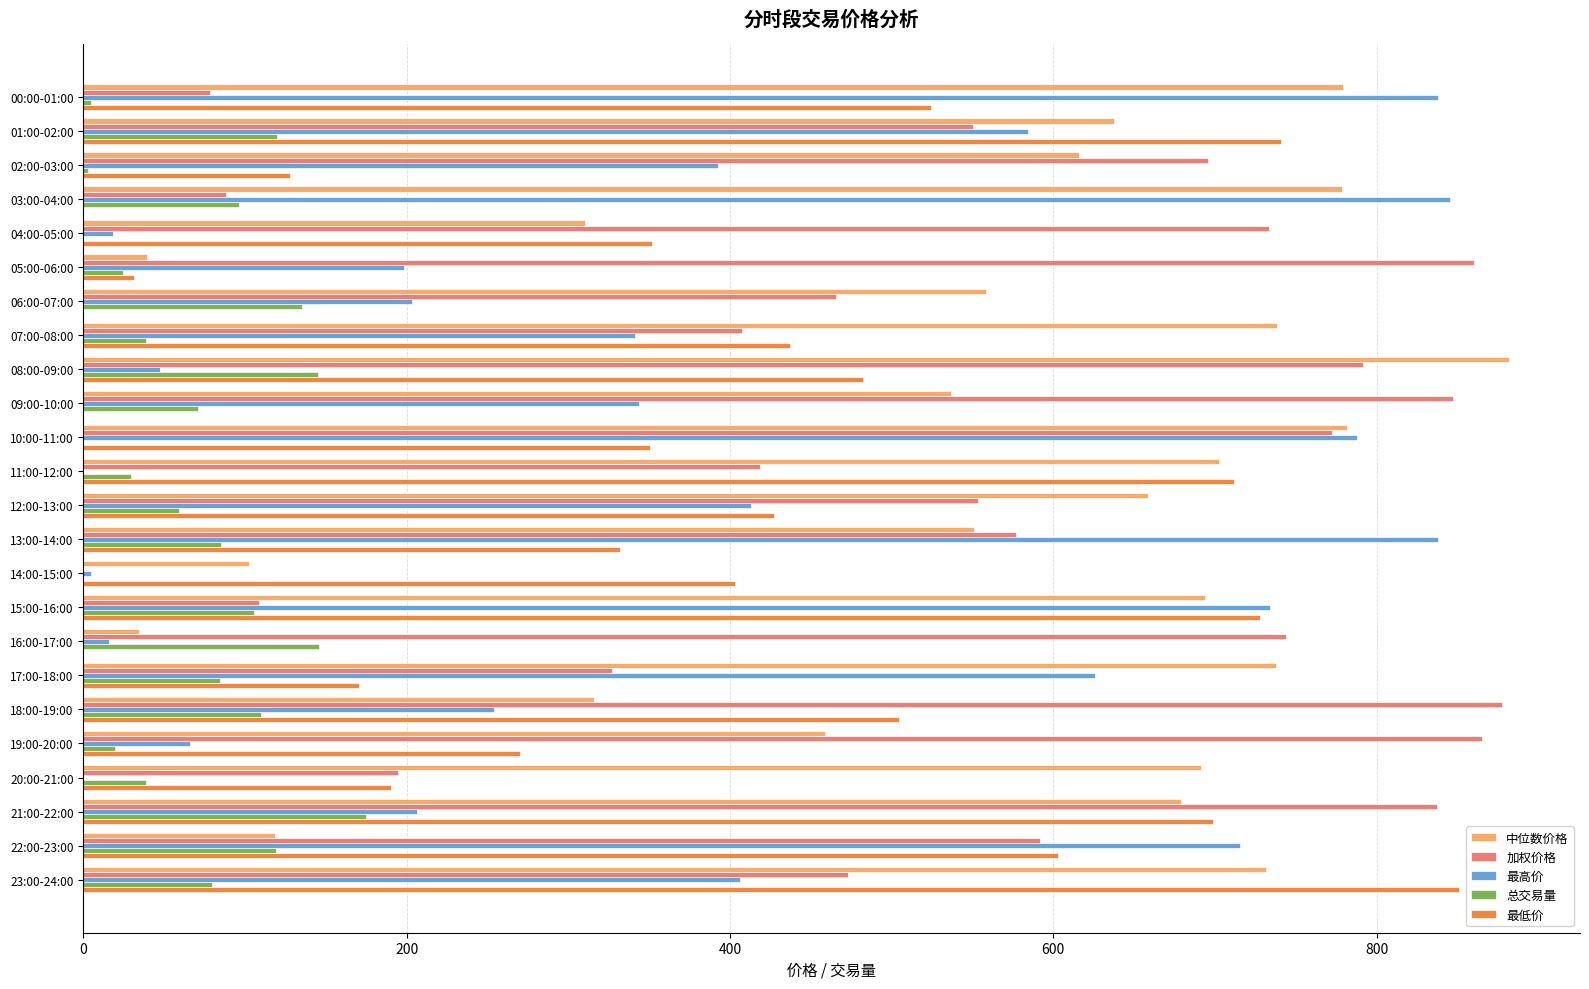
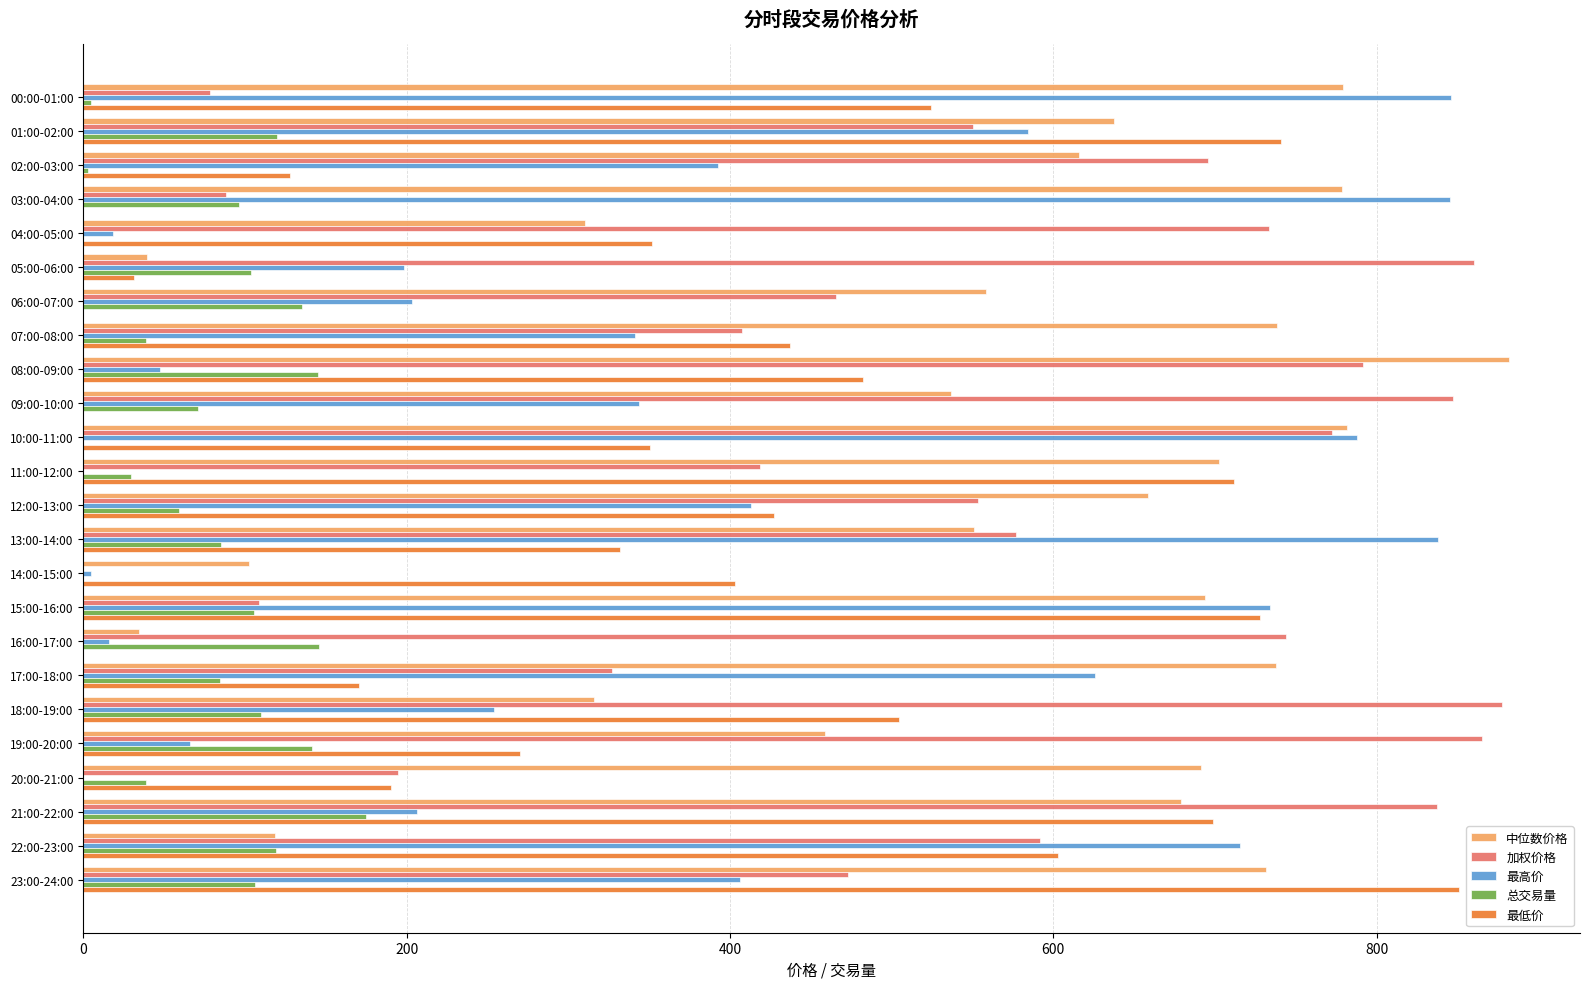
  {
    "最高价": {
-     "00:00-01:00": 838,
+     "00:00-01:00": 846,
      "01:00-02:00": 584,
      "02:00-03:00": 393,
      "03:00-04:00": 845,
      "04:00-05:00": 19,
      "05:00-06:00": 198,
      "06:00-07:00": 203,
      "07:00-08:00": 341,
      "08:00-09:00": 48,
      "09:00-10:00": 344,
      "10:00-11:00": 788,
      "11:00-12:00": 0,
      "12:00-13:00": 413,
      "13:00-14:00": 838,
      "14:00-15:00": 5,
      "15:00-16:00": 734,
      "16:00-17:00": 16,
      "17:00-18:00": 626,
      "18:00-19:00": 254,
      "19:00-20:00": 66,
      "20:00-21:00": 0,
      "21:00-22:00": 206,
      "22:00-23:00": 715,
      "23:00-24:00": 406
    },
    "总交易量": {
      "00:00-01:00": 5,
      "01:00-02:00": 120,
      "02:00-03:00": 3,
      "03:00-04:00": 96,
      "04:00-05:00": 0,
-     "05:00-06:00": 25,
+     "05:00-06:00": 104,
      "06:00-07:00": 135,
      "07:00-08:00": 39,
      "08:00-09:00": 145,
      "09:00-10:00": 71,
      "10:00-11:00": 0,
      "11:00-12:00": 30,
      "12:00-13:00": 59,
      "13:00-14:00": 85,
      "14:00-15:00": 0,
      "15:00-16:00": 106,
      "16:00-17:00": 146,
      "17:00-18:00": 84,
      "18:00-19:00": 110,
-     "19:00-20:00": 19,
+     "19:00-20:00": 141,
      "20:00-21:00": 39,
      "21:00-22:00": 175,
      "22:00-23:00": 119,
-     "23:00-24:00": 80
+     "23:00-24:00": 106
    }
  }
